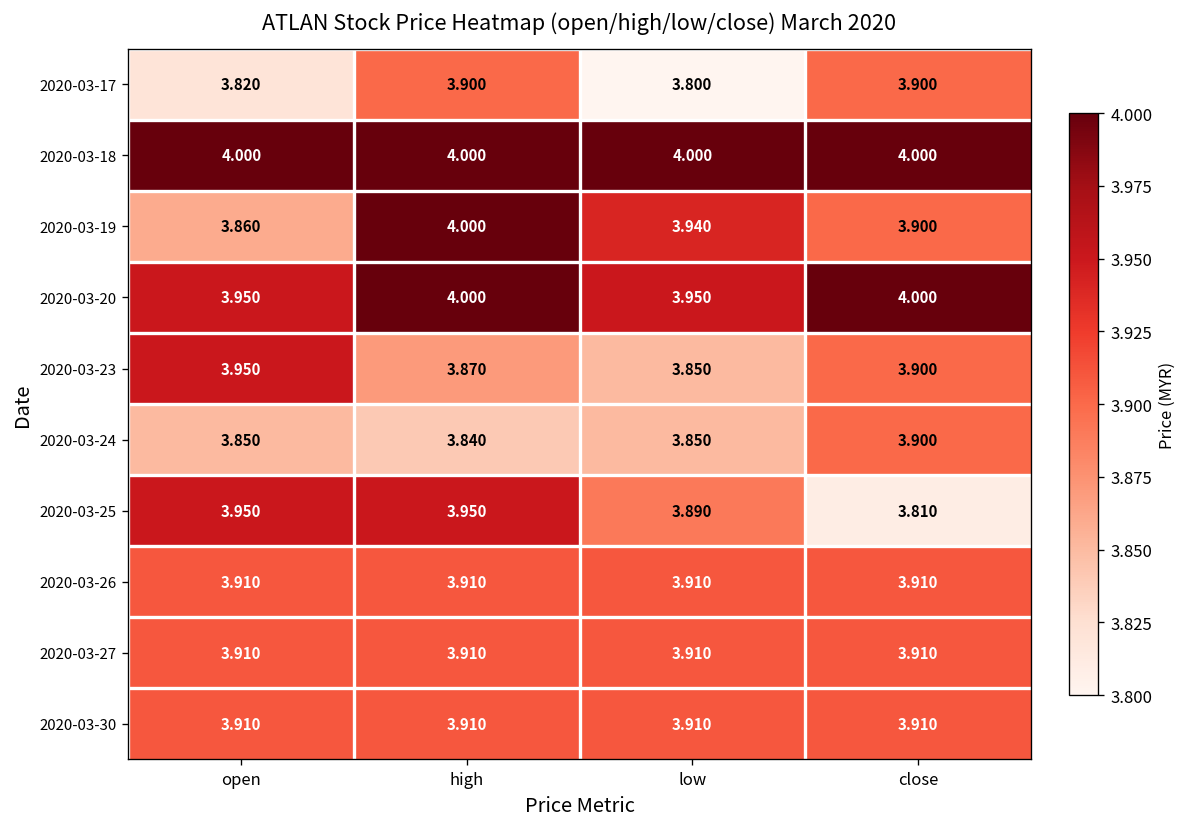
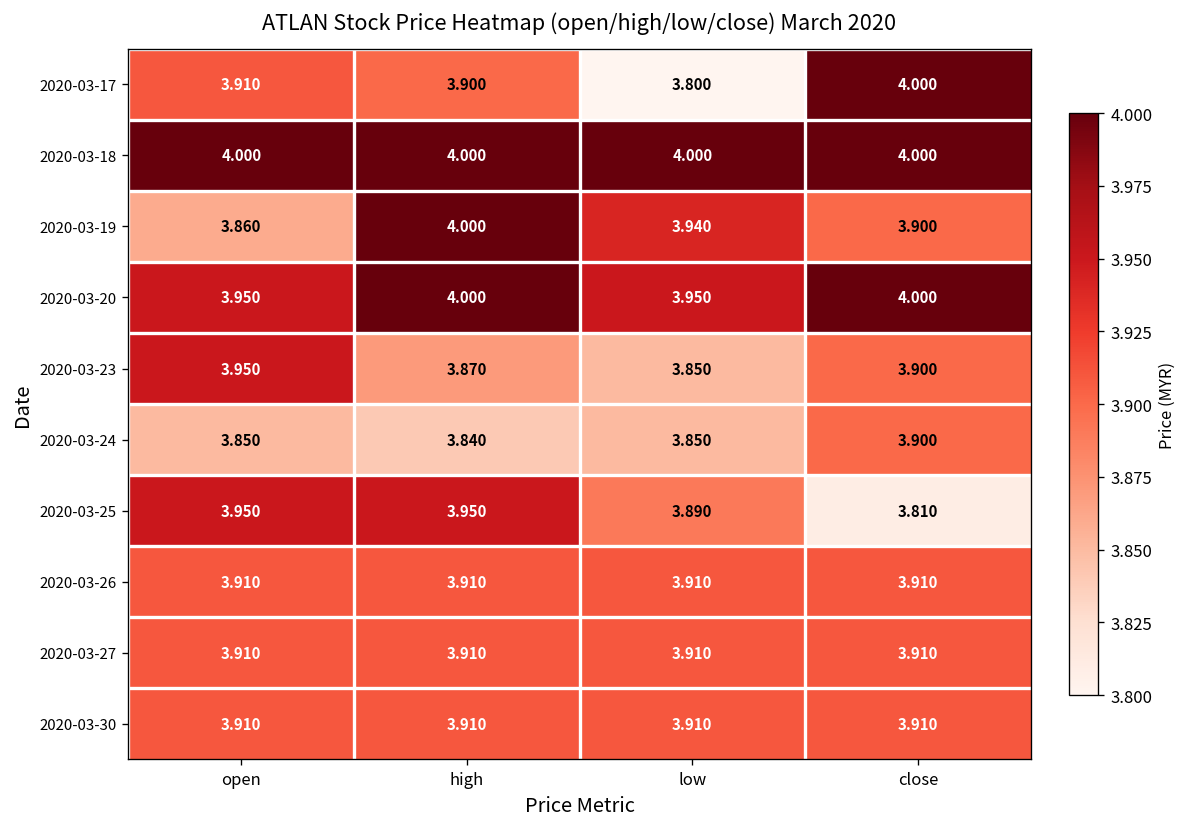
  {
    "2020-03-17": {
-     "open": 3.820,
+     "open": 3.910,
      "high": 3.900,
      "low": 3.800,
-     "close": 3.900
+     "close": 4.000
    },
    "2020-03-18": {
      "open": 4.000,
      "high": 4.000,
      "low": 4.000,
      "close": 4.000
    },
    "2020-03-19": {
      "open": 3.860,
      "high": 4.000,
      "low": 3.940,
      "close": 3.900
    },
    "2020-03-20": {
      "open": 3.950,
      "high": 4.000,
      "low": 3.950,
      "close": 4.000
    },
    "2020-03-23": {
      "open": 3.950,
      "high": 3.870,
      "low": 3.850,
      "close": 3.900
    },
    "2020-03-24": {
      "open": 3.850,
      "high": 3.840,
      "low": 3.850,
      "close": 3.900
    },
    "2020-03-25": {
      "open": 3.950,
      "high": 3.950,
      "low": 3.890,
      "close": 3.810
    },
    "2020-03-26": {
      "open": 3.910,
      "high": 3.910,
      "low": 3.910,
      "close": 3.910
    },
    "2020-03-27": {
      "open": 3.910,
      "high": 3.910,
      "low": 3.910,
      "close": 3.910
    },
    "2020-03-30": {
      "open": 3.910,
      "high": 3.910,
      "low": 3.910,
      "close": 3.910
    }
  }
